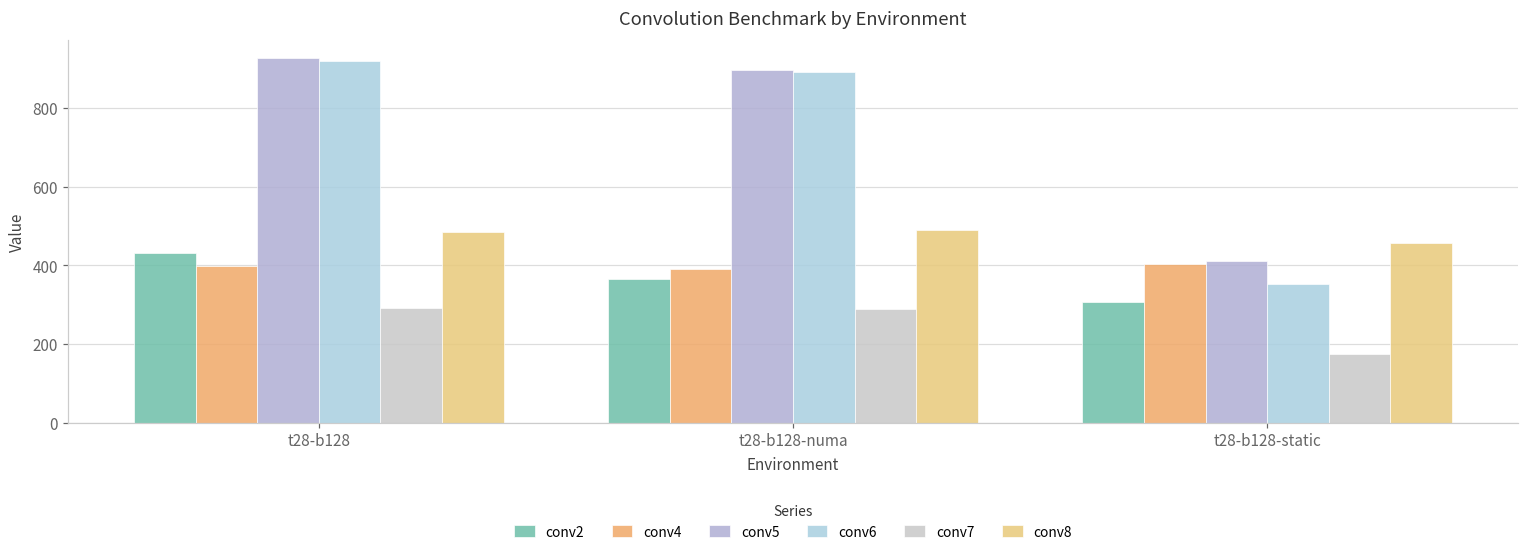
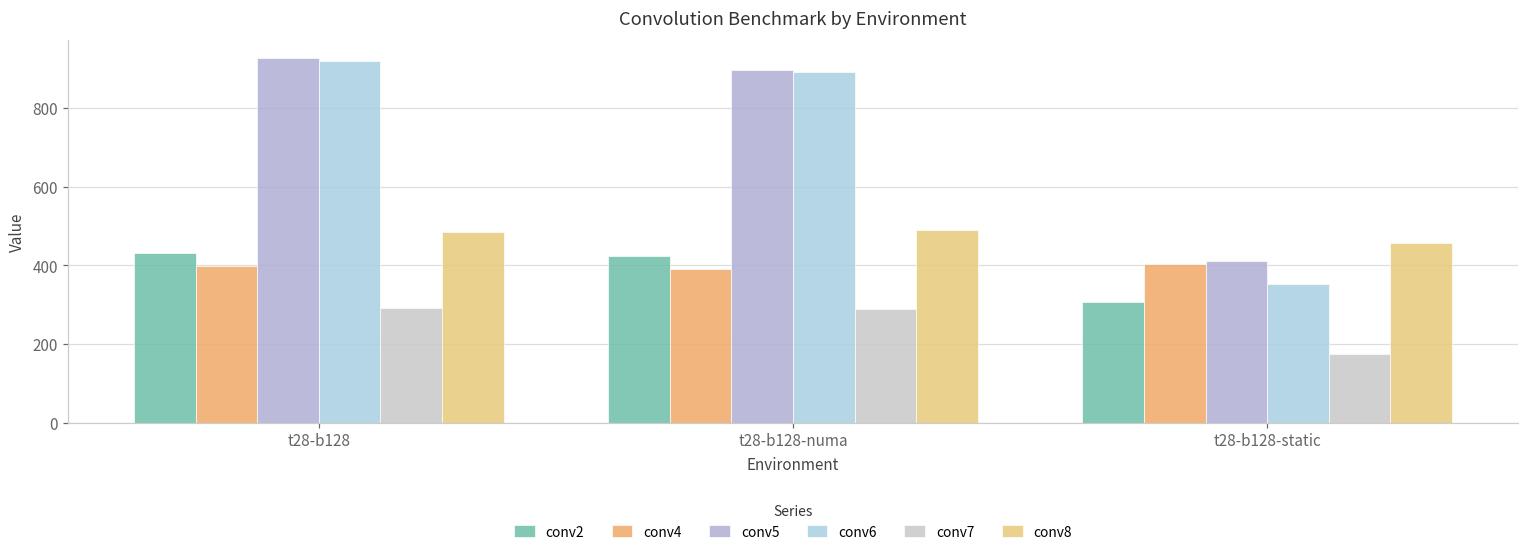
  {
    "conv2": {
      "t28-b128": 430,
-     "t28-b128-numa": 370,
+     "t28-b128-numa": 430,
      "t28-b128-static": 310
    }
  }
